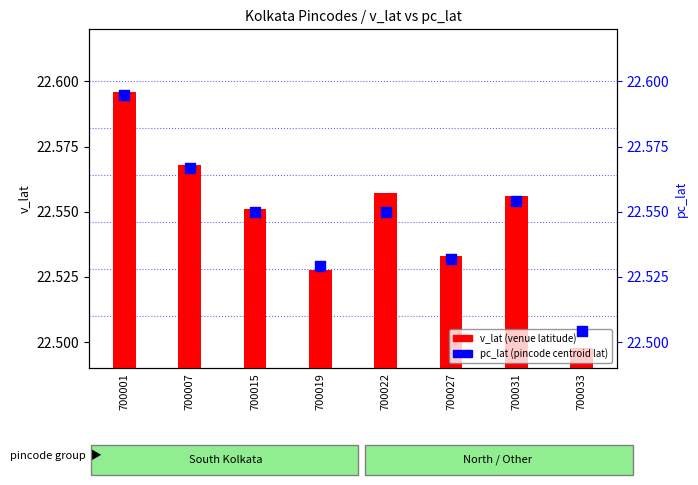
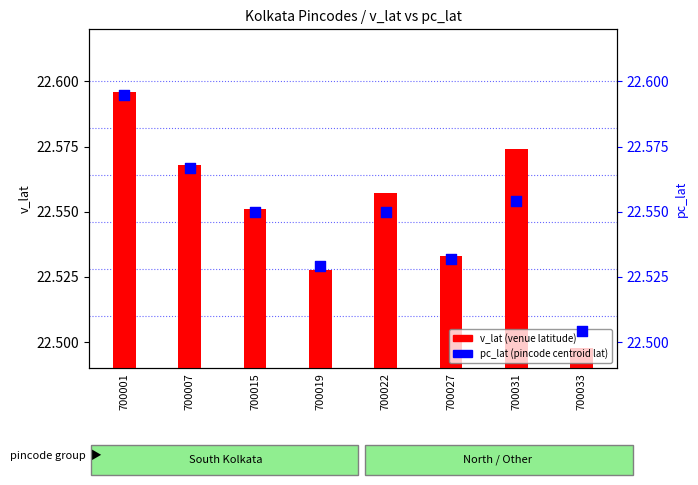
  {
    "v_lat (venue latitude)": {
      "700001": 22.596,
      "700007": 22.568,
      "700015": 22.551,
      "700019": 22.528,
      "700022": 22.557,
      "700027": 22.533,
-     "700031": 22.556
+     "700031": 22.574
    }
  }
